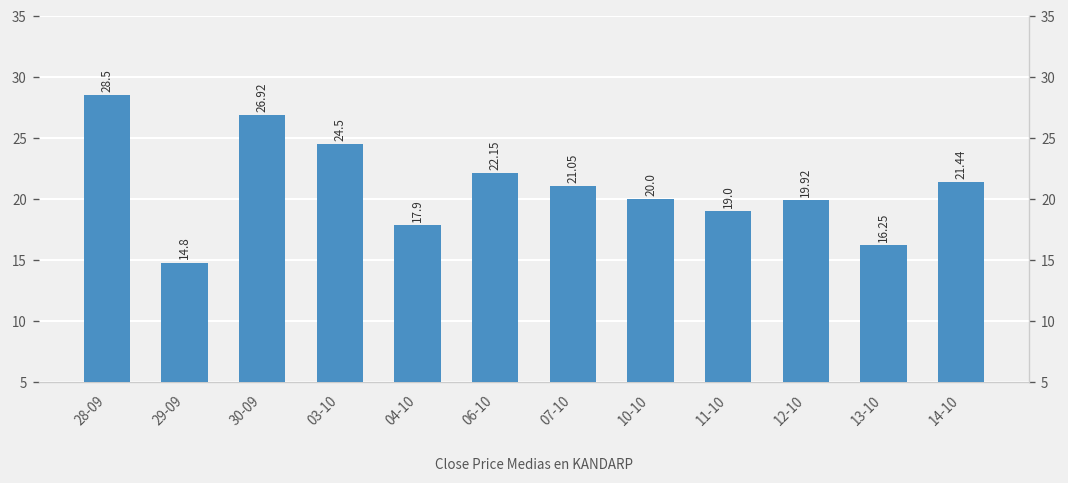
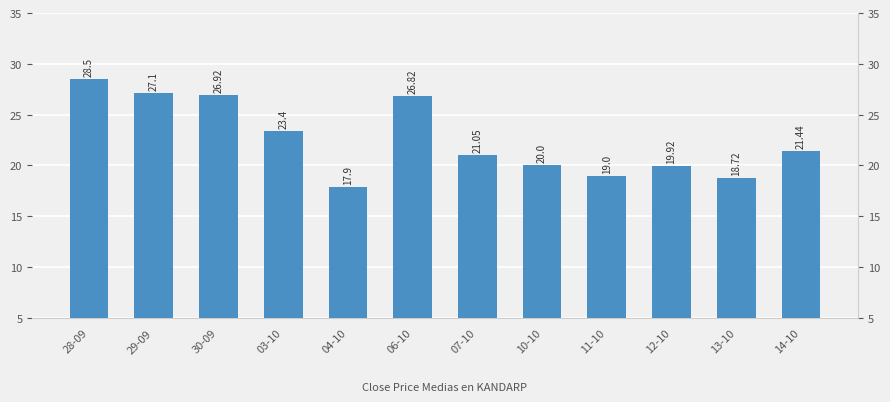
  {
    "28-09": 28.5,
-   "29-09": 14.8,
+   "29-09": 27.1,
    "30-09": 26.92,
-   "03-10": 24.5,
+   "03-10": 23.4,
    "04-10": 17.9,
-   "06-10": 22.15,
+   "06-10": 26.82,
    "07-10": 21.05,
    "10-10": 20.0,
    "11-10": 19.0,
    "12-10": 19.92,
-   "13-10": 16.25,
+   "13-10": 18.72,
    "14-10": 21.44
  }
